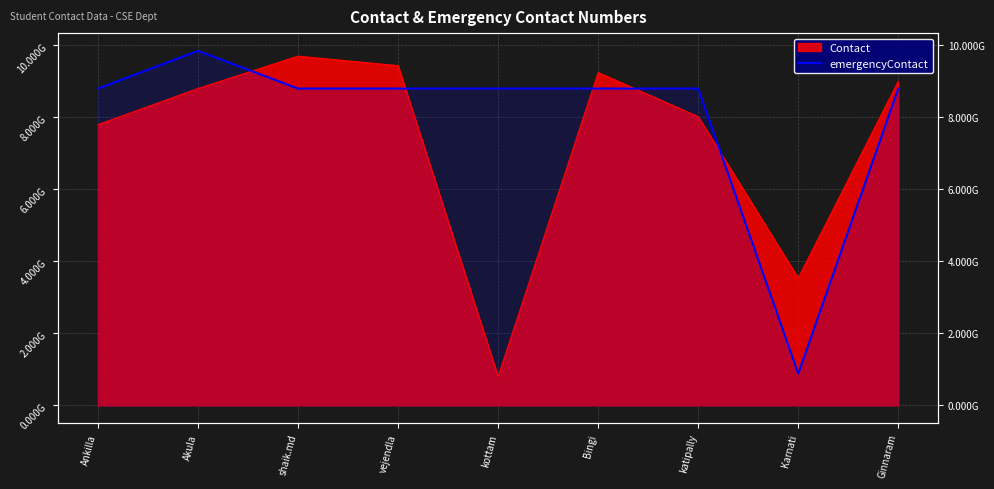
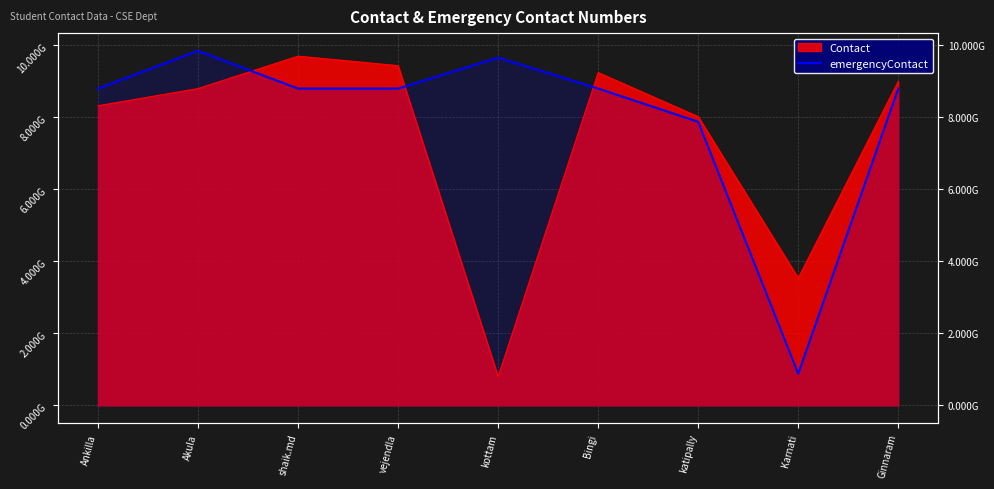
  {
    "Contact": {
-     "Ankilla": 7800000000,
+     "Ankilla": 8300000000,
      "Akula": 8800000000,
      "shaik.md": 9700000000,
      "vejendla": 9400000000,
      "kottam": 800000000,
      "Bingi": 9200000000,
      "katipally": 8000000000,
      "Karnati": 3500000000,
      "Ginnaram": 9000000000
    },
    "emergencyContact": {
      "Ankilla": 8800000000,
      "Akula": 9800000000,
      "shaik.md": 8800000000,
      "vejendla": 8800000000,
-     "kottam": 8800000000,
+     "kottam": 9700000000,
      "Bingi": 8800000000,
-     "katipally": 8800000000,
+     "katipally": 7900000000,
      "Karnati": 900000000,
      "Ginnaram": 8800000000
    }
  }
